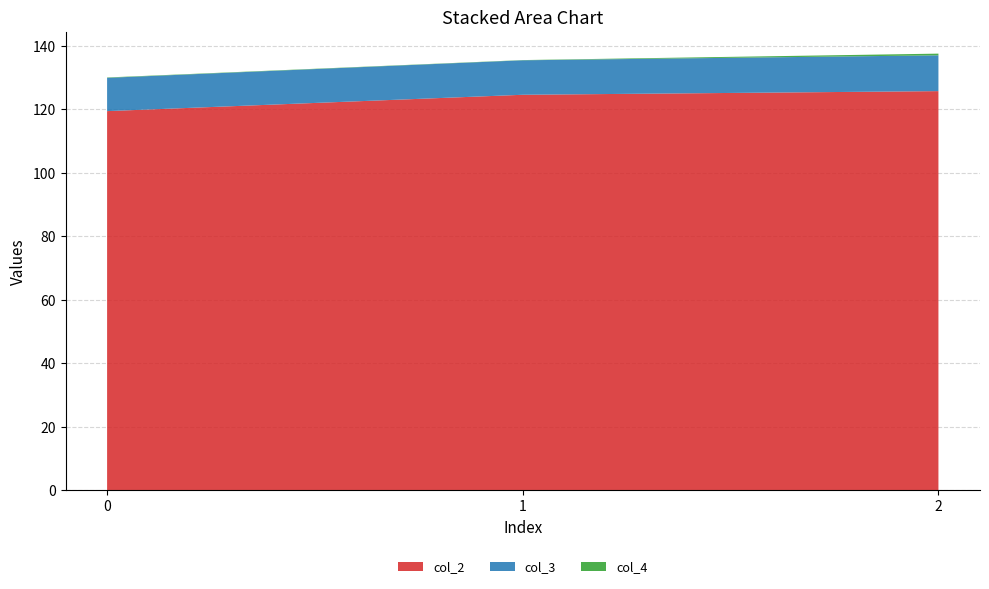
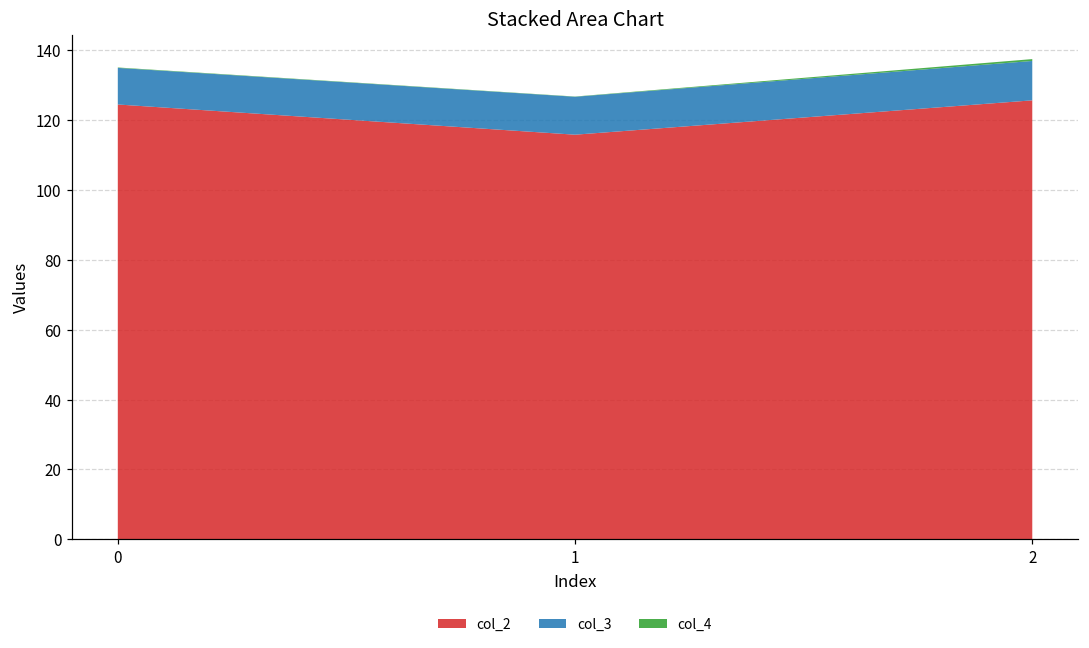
  {
    "col_2": {
-     "0": 119,
-     "1": 125,
+     "0": 125,
+     "1": 116,
      "2": 126
    }
  }
